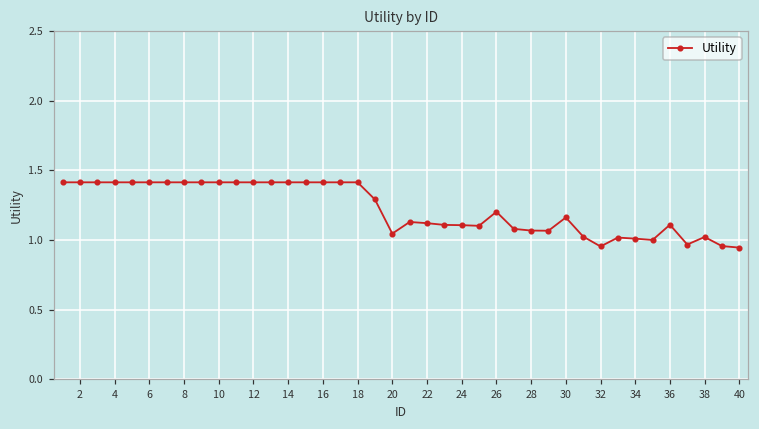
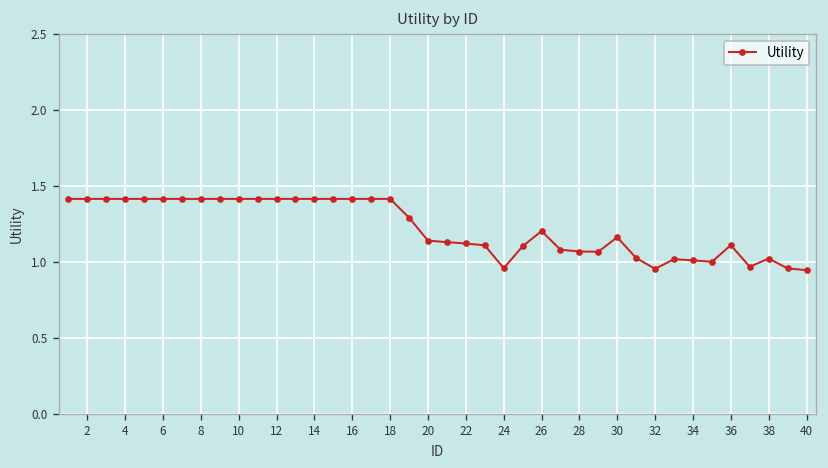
  {
    "2": 1.41,
    "4": 1.41,
    "6": 1.41,
    "8": 1.41,
    "10": 1.41,
    "12": 1.41,
    "14": 1.41,
    "16": 1.41,
    "18": 1.41,
-   "20": 1.05,
+   "20": 1.14,
    "22": 1.12,
-   "24": 1.11,
+   "24": 0.96,
    "26": 1.20,
    "28": 1.07,
    "30": 1.16,
    "32": 0.95,
    "34": 1.01,
    "36": 1.11,
    "38": 1.02,
    "40": 0.95
  }
